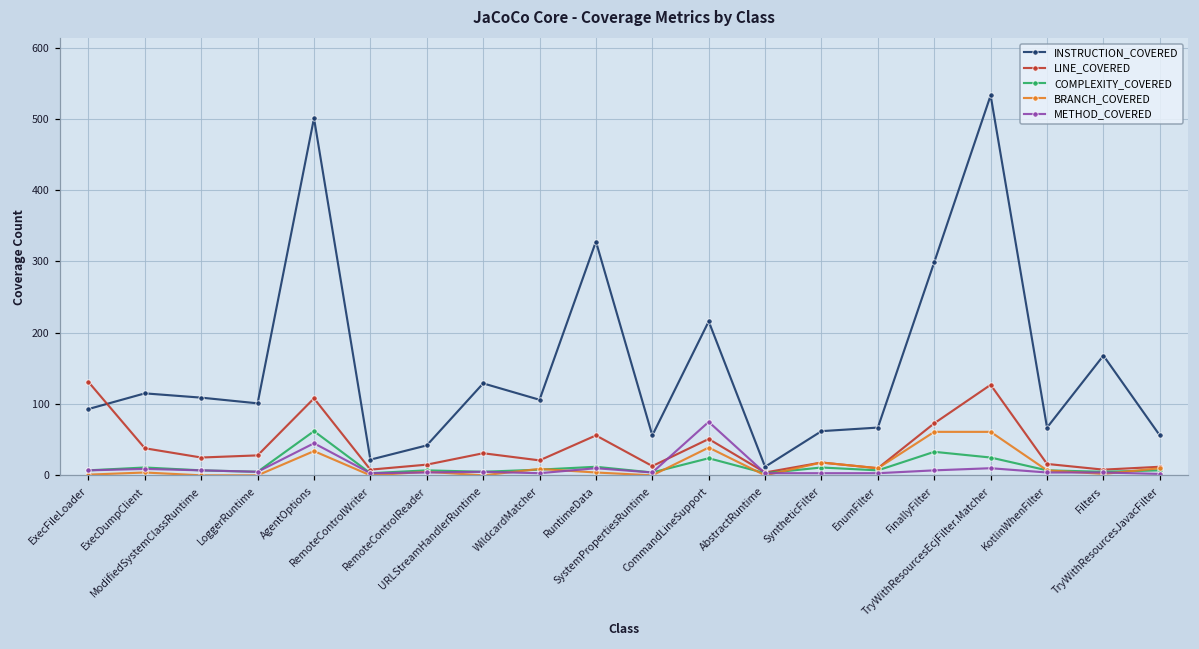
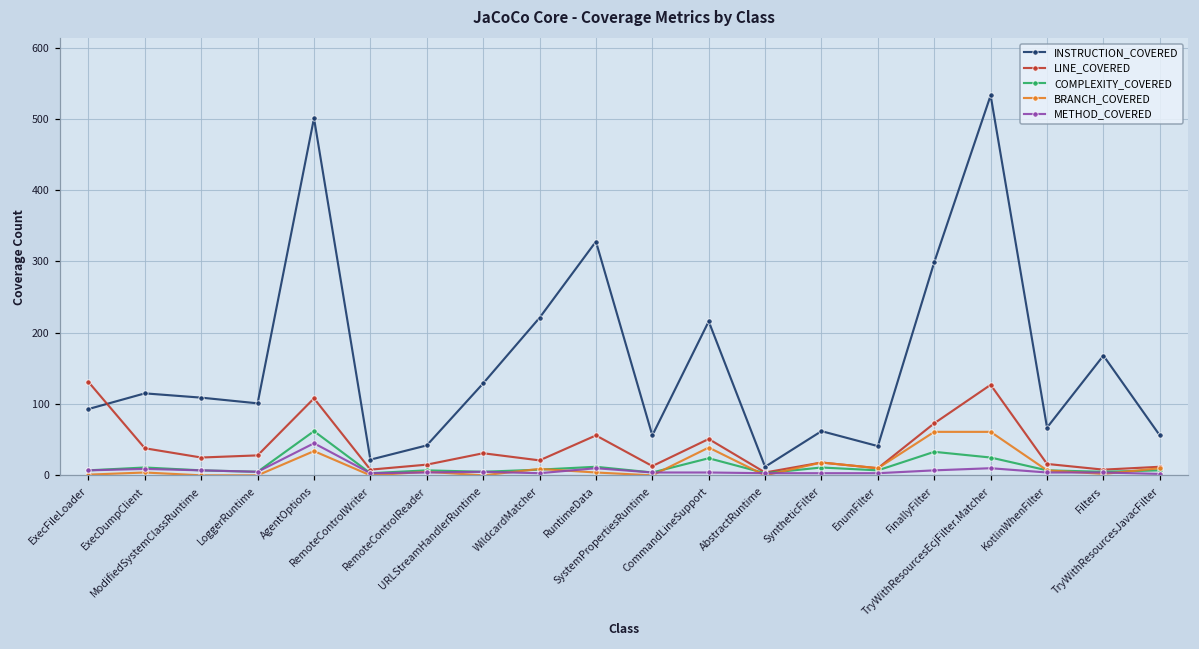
  {
    "INSTRUCTION_COVERED": {
      "ExecFileLoader": 90,
      "ExecDumpClient": 120,
      "ModifiedSystemClassRuntime": 110,
      "LoggerRuntime": 100,
      "AgentOptions": 500,
      "RemoteControlWriter": 20,
      "RemoteControlReader": 40,
      "URLStreamHandlerRuntime": 130,
-     "WildcardMatcher": 110,
+     "WildcardMatcher": 220,
      "RuntimeData": 330,
      "SystemPropertiesRuntime": 60,
      "CommandLineSupport": 220,
      "AbstractRuntime": 10,
      "SyntheticFilter": 60,
-     "EnumFilter": 70,
+     "EnumFilter": 40,
      "FinallyFilter": 300,
      "TryWithResourcesEcjFilter.Matcher": 530,
      "KotlinWhenFilter": 70,
      "Filters": 170,
      "TryWithResourcesJavacFilter": 60
    },
    "LINE_COVERED": {
      "ExecFileLoader": 130,
      "ExecDumpClient": 40,
      "ModifiedSystemClassRuntime": 30,
      "LoggerRuntime": 30,
      "AgentOptions": 110,
      "RemoteControlWriter": 10,
      "RemoteControlReader": 20,
      "URLStreamHandlerRuntime": 30,
      "WildcardMatcher": 20,
      "RuntimeData": 60,
      "SystemPropertiesRuntime": 10,
      "CommandLineSupport": 50,
      "FinallyFilter": 70,
      "TryWithResourcesEcjFilter.Matcher": 130,
      "KotlinWhenFilter": 20
    },
    "COMPLEXITY_COVERED": {
      "AgentOptions": 60,
      "CommandLineSupport": 20,
      "SyntheticFilter": 10,
      "FinallyFilter": 30,
      "TryWithResourcesEcjFilter.Matcher": 30
    },
    "BRANCH_COVERED": {
      "ExecFileLoader": 0,
      "ExecDumpClient": 0,
      "ModifiedSystemClassRuntime": 0,
      "LoggerRuntime": 0,
      "AgentOptions": 30,
      "URLStreamHandlerRuntime": 0,
      "RuntimeData": 0,
      "SystemPropertiesRuntime": 0,
      "CommandLineSupport": 40,
      "FinallyFilter": 60,
      "TryWithResourcesEcjFilter.Matcher": 60
    },
    "METHOD_COVERED": {
      "AgentOptions": 50,
      "WildcardMatcher": 0,
-     "CommandLineSupport": 80,
+     "CommandLineSupport": 0,
      "SyntheticFilter": 0,
      "EnumFilter": 0,
      "FinallyFilter": 10,
      "TryWithResourcesEcjFilter.Matcher": 10,
      "TryWithResourcesJavacFilter": 0
    }
  }
